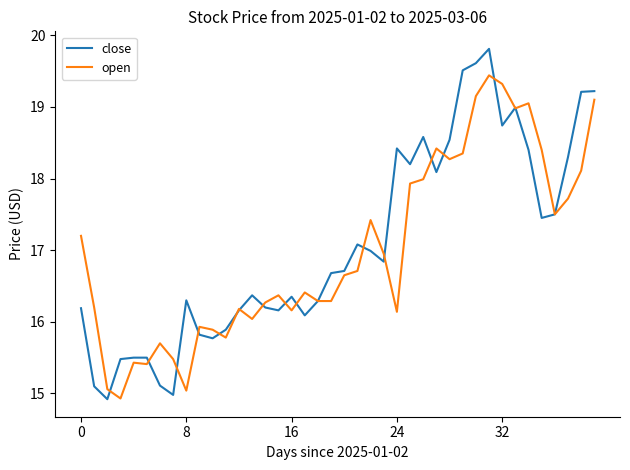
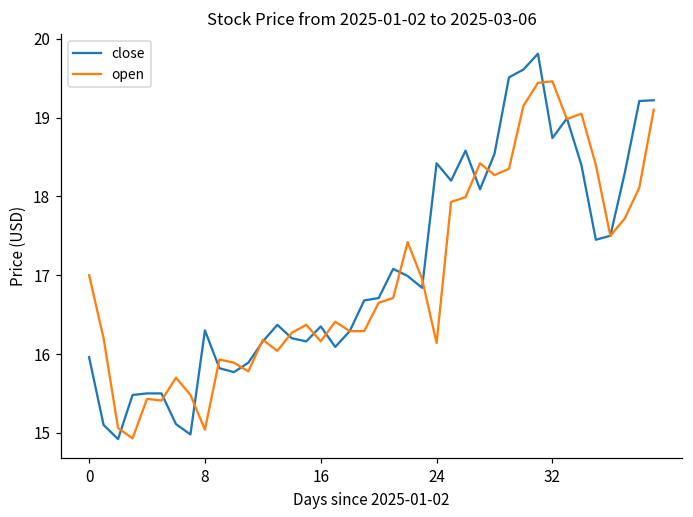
  {
    "close": {
-     "0": 16.2,
+     "0": 16.0,
      "8": 16.3,
      "16": 16.4,
      "24": 18.4,
      "32": 18.7
    },
    "open": {
-     "0": 17.2,
+     "0": 17.0,
      "8": 15.0,
      "16": 16.2,
      "24": 16.1,
-     "32": 19.3
+     "32": 19.5
    }
  }
